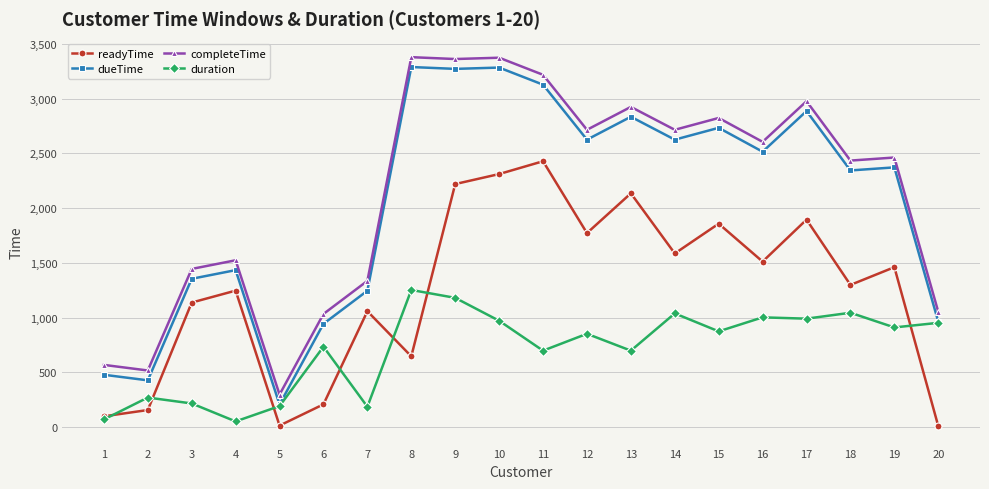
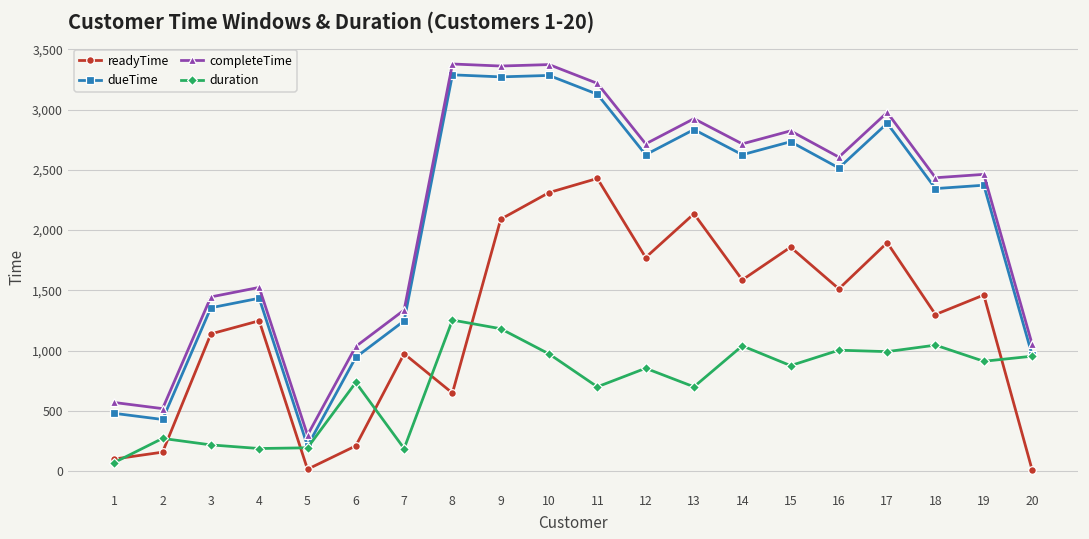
  {
    "readyTime": {
      "1": "100",
      "2": "160",
      "3": "1,140",
      "4": "1,250",
      "5": "20",
      "6": "210",
-     "7": "1,060",
+     "7": "970",
      "8": "650",
-     "9": "2,220",
+     "9": "2,090",
      "10": "2,310",
      "11": "2,430",
      "12": "1,770",
      "13": "2,140",
      "14": "1,590",
      "15": "1,860",
      "16": "1,510",
      "17": "1,900",
      "18": "1,300",
      "19": "1,460",
      "20": "10"
    },
    "dueTime": {
      "1": "480",
      "2": "430",
      "3": "1,360",
      "4": "1,430",
      "6": "940",
      "7": "1,250",
      "8": "3,290",
      "9": "3,270",
      "10": "3,280",
      "11": "3,130",
      "12": "2,630",
      "13": "2,830",
      "14": "2,630",
      "15": "2,730",
      "16": "2,520",
      "17": "2,890",
      "18": "2,340",
      "19": "2,370"
    },
    "completeTime": {
      "1": "570",
      "2": "520",
      "3": "1,450",
      "4": "1,520",
      "5": "300",
      "6": "1,030",
      "7": "1,340",
      "8": "3,380",
      "9": "3,360",
      "10": "3,370",
      "11": "3,220",
      "12": "2,720",
      "13": "2,920",
      "14": "2,720",
      "15": "2,820",
      "16": "2,610",
      "17": "2,980",
      "18": "2,430",
      "19": "2,460",
      "20": "1,050"
    },
    "duration": {
      "1": "70",
      "2": "270",
      "3": "220",
-     "4": "50",
+     "4": "190",
      "6": "740",
      "7": "190",
      "8": "1,250",
      "9": "1,180",
      "10": "970",
      "11": "700",
      "12": "850",
      "13": "700",
      "14": "1,040",
      "15": "880",
      "16": "1,000",
      "17": "990",
      "18": "1,050",
      "19": "910"
    }
  }
